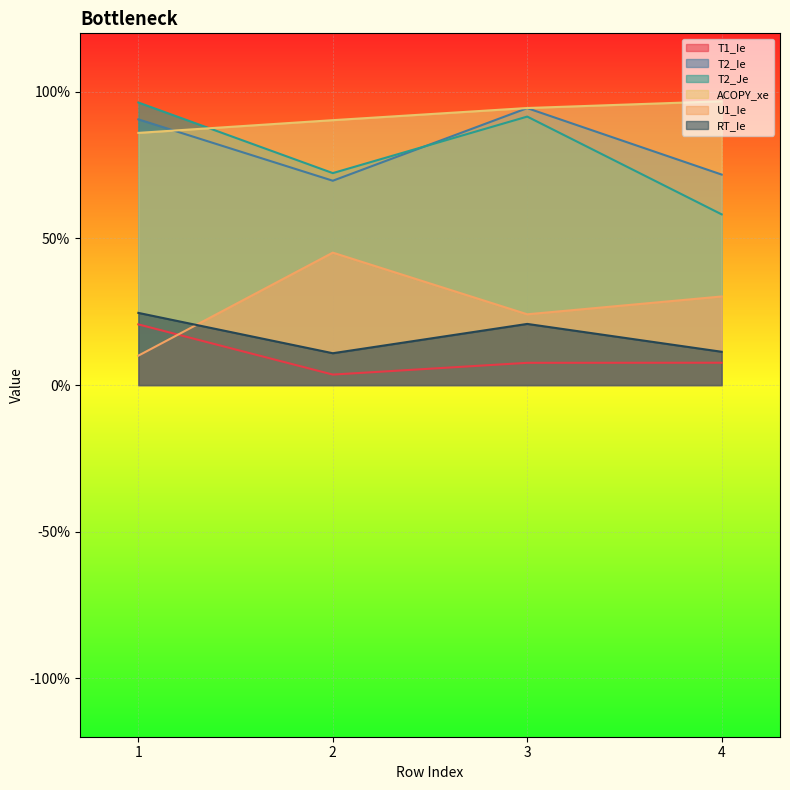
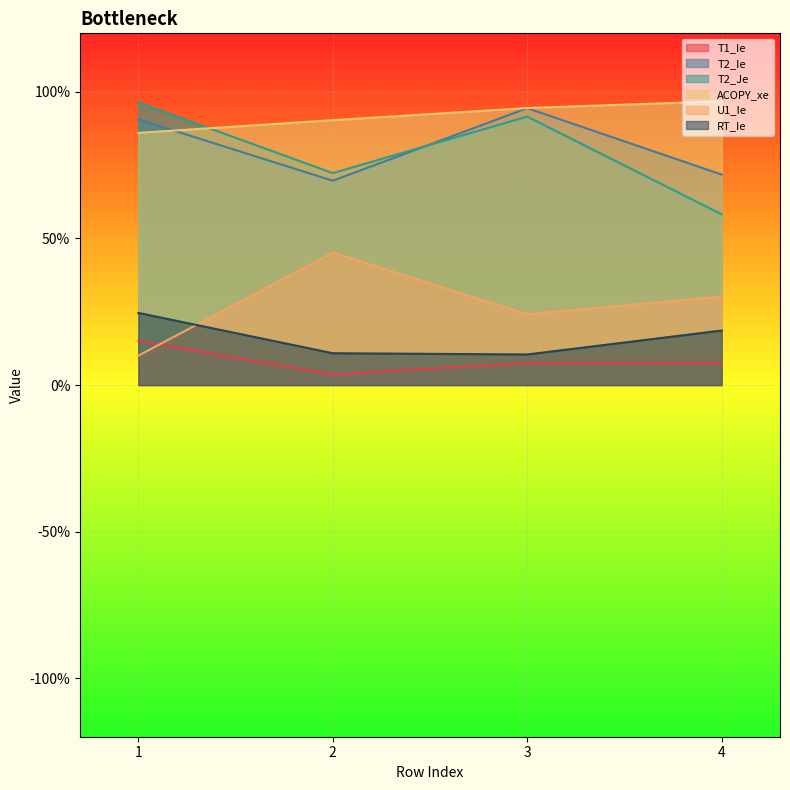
  {
    "T1_Ie": {
-     "1": "21%",
+     "1": "15%",
      "2": "4%",
      "3": "8%",
      "4": "8%"
    },
    "RT_Ie": {
      "1": "25%",
      "2": "11%",
-     "3": "21%",
-     "4": "11%"
+     "3": "10%",
+     "4": "19%"
    }
  }
